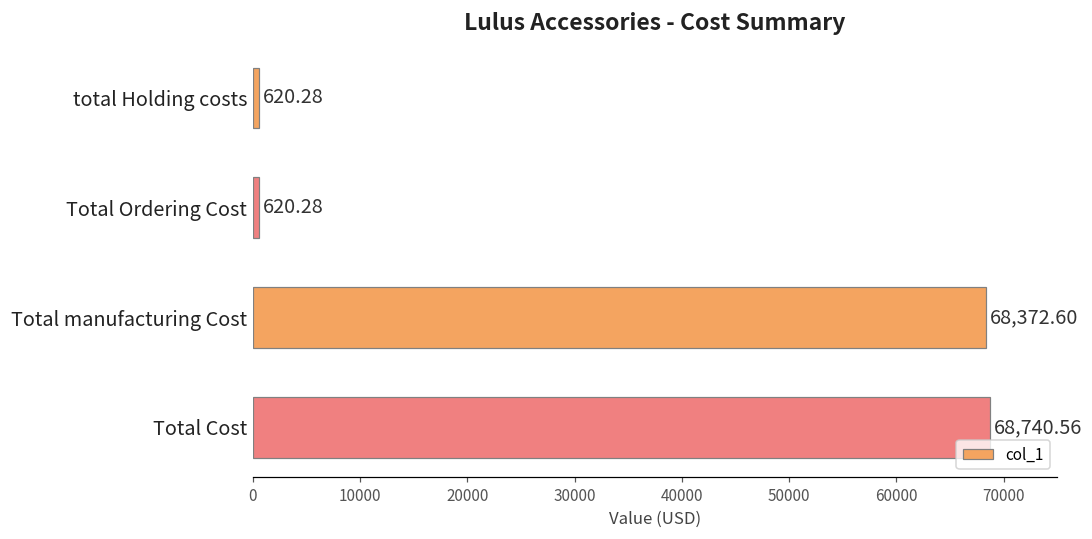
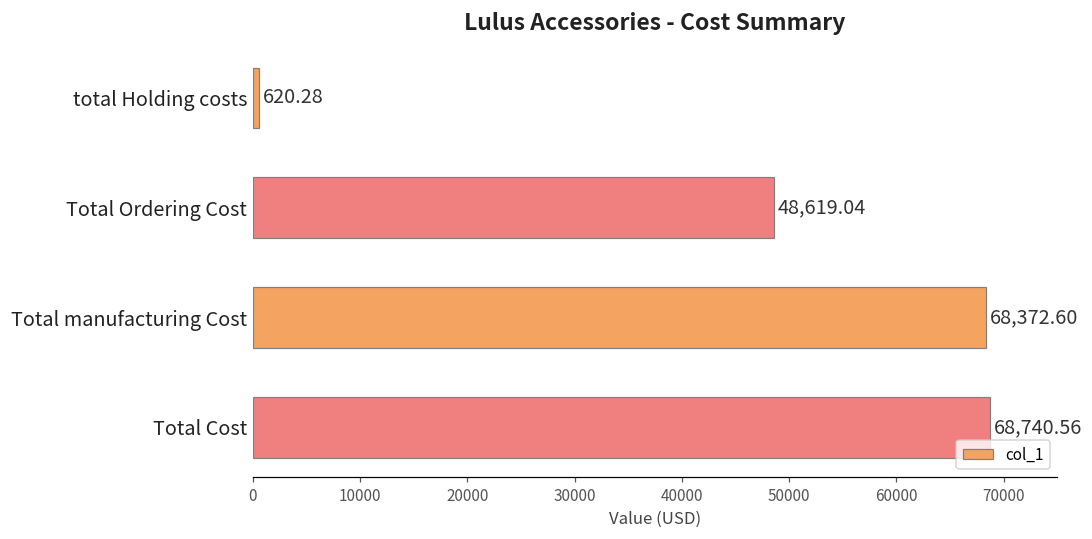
  {
    "total Holding costs": "620.28",
-   "Total Ordering Cost": "620.28",
+   "Total Ordering Cost": "48,619.04",
    "Total manufacturing Cost": "68,372.60",
    "Total Cost": "68,740.56"
  }
